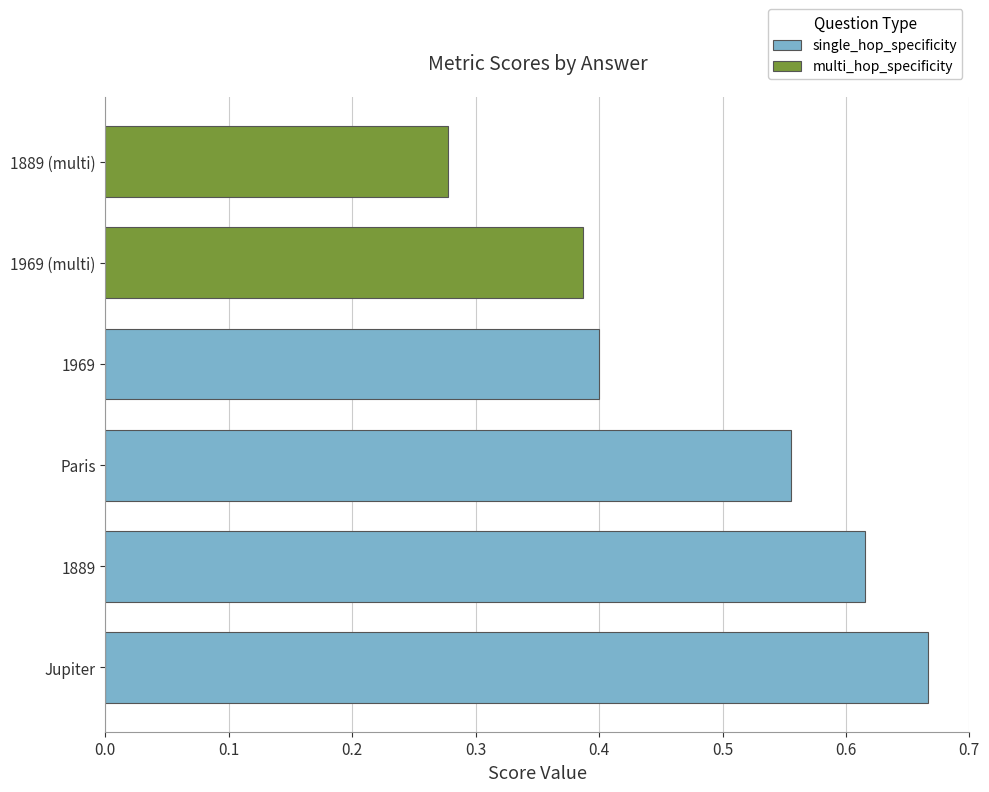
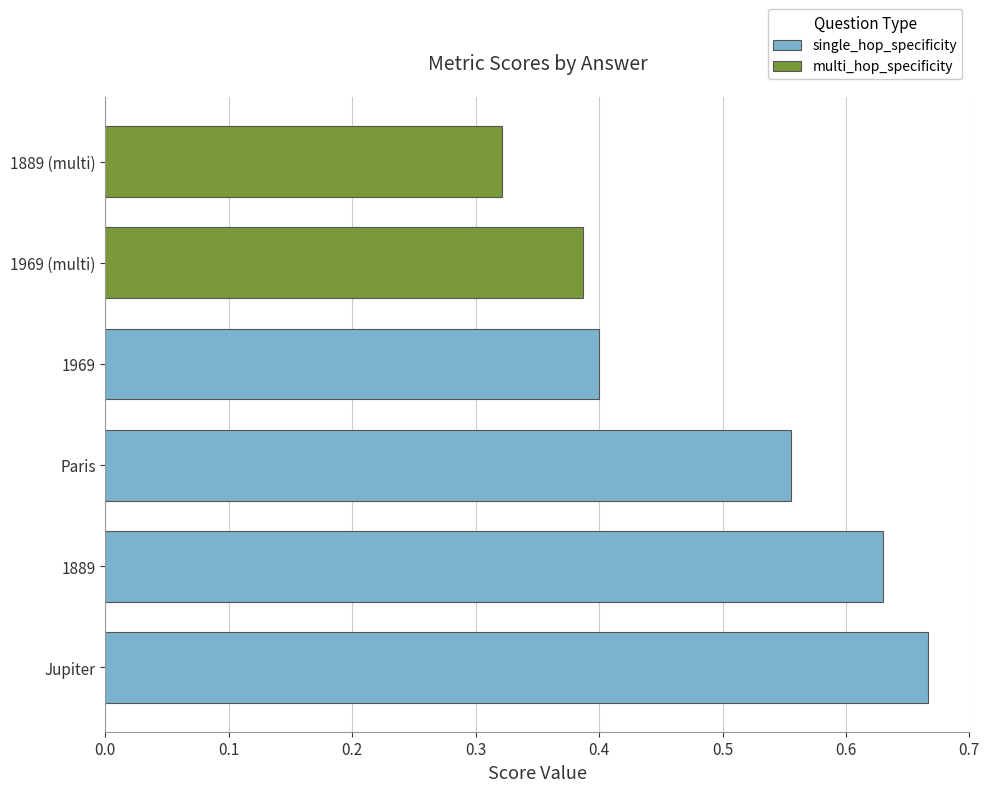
  {
-   "1889 (multi)": 0.278,
+   "1889 (multi)": 0.321,
    "1969 (multi)": 0.387,
    "1969": 0.400,
    "Paris": 0.556,
-   "1889": 0.615,
+   "1889": 0.630,
    "Jupiter": 0.667
  }
